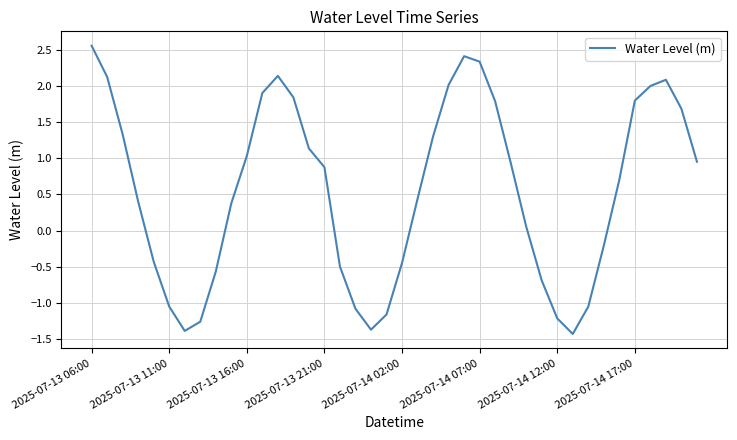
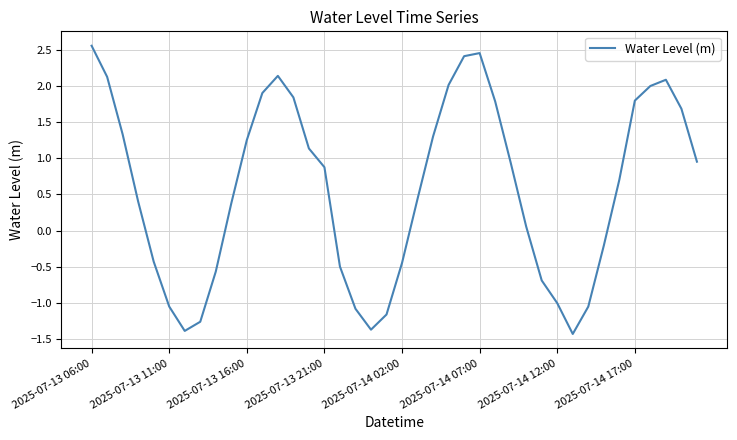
  {
    "2025-07-13 06:00": 2.6,
    "2025-07-13 11:00": -1.0,
-   "2025-07-13 16:00": 1.0,
+   "2025-07-13 16:00": 1.3,
    "2025-07-13 21:00": 0.9,
    "2025-07-14 02:00": -0.4,
-   "2025-07-14 07:00": 2.3,
-   "2025-07-14 12:00": -1.2,
+   "2025-07-14 07:00": 2.5,
+   "2025-07-14 12:00": -1.0,
    "2025-07-14 17:00": 1.8
  }
